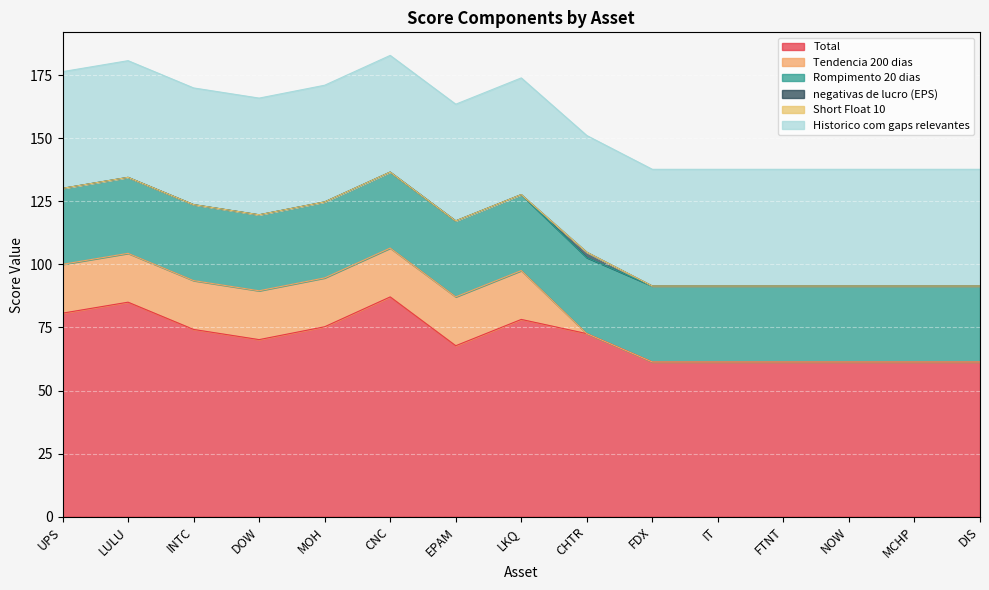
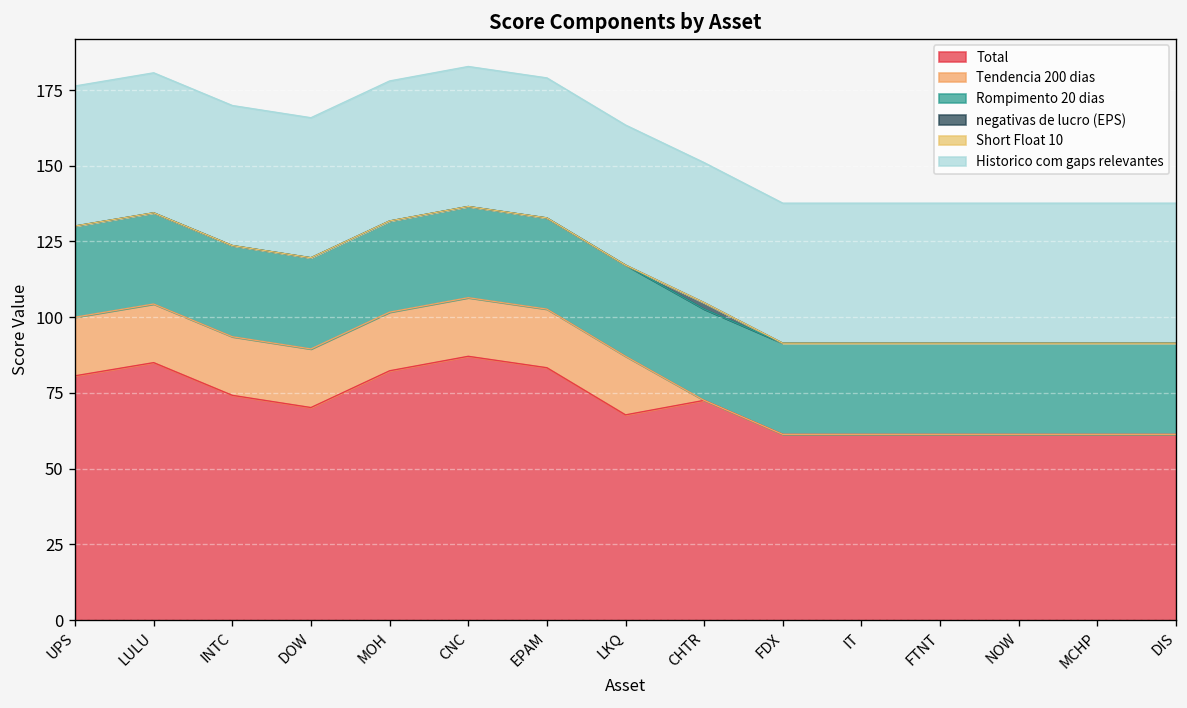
  {
    "Total": {
      "UPS": 81,
      "LULU": 85,
      "INTC": 74,
      "DOW": 70,
-     "MOH": 75,
+     "MOH": 82,
      "CNC": 87,
-     "EPAM": 68,
-     "LKQ": 78
+     "EPAM": 83,
+     "LKQ": 68
    },
    "Rompimento 20 dias": {
      "CHTR": 30
    },
    "Historico com gaps relevantes": {
      "UPS": 46,
      "LULU": 46,
      "INTC": 46,
      "DOW": 46,
      "MOH": 46,
      "CNC": 46,
      "EPAM": 46,
      "LKQ": 46,
      "CHTR": 46,
      "FDX": 46,
      "IT": 46,
      "FTNT": 46,
      "NOW": 46,
      "MCHP": 46,
      "DIS": 46
    }
  }
